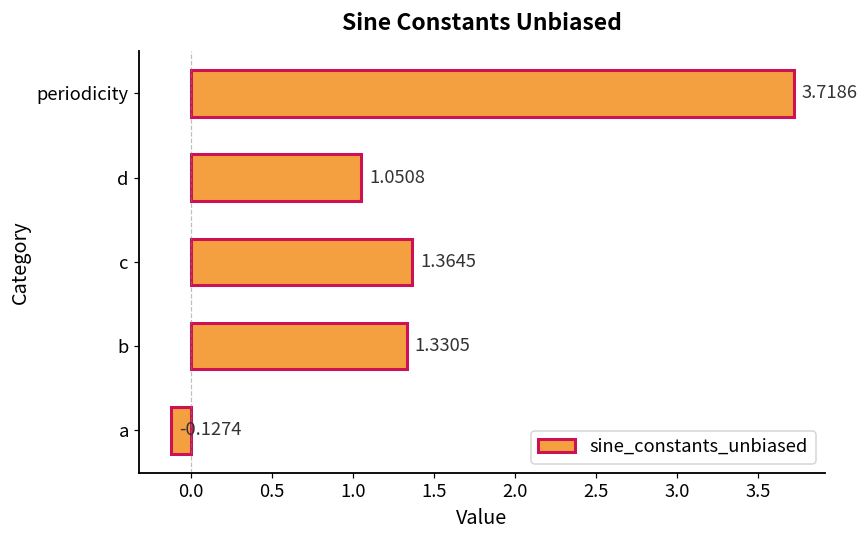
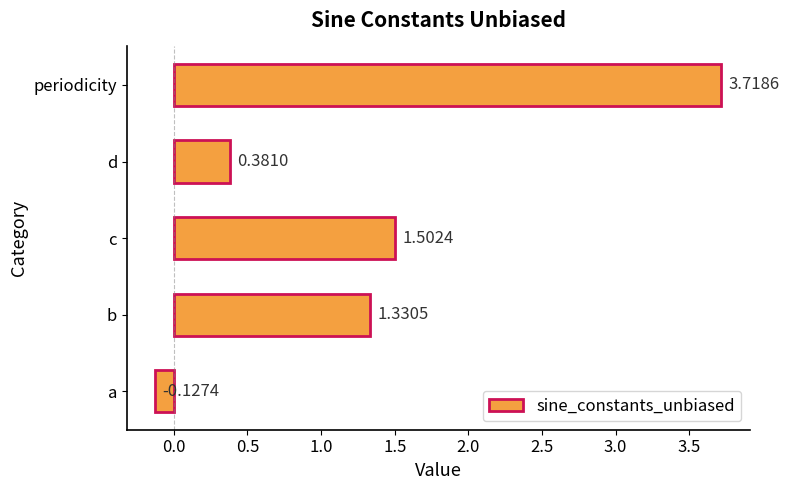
  {
    "periodicity": 3.7186,
-   "d": 1.0508,
-   "c": 1.3645,
+   "d": 0.3810,
+   "c": 1.5024,
    "b": 1.3305,
    "a": -0.1274
  }
